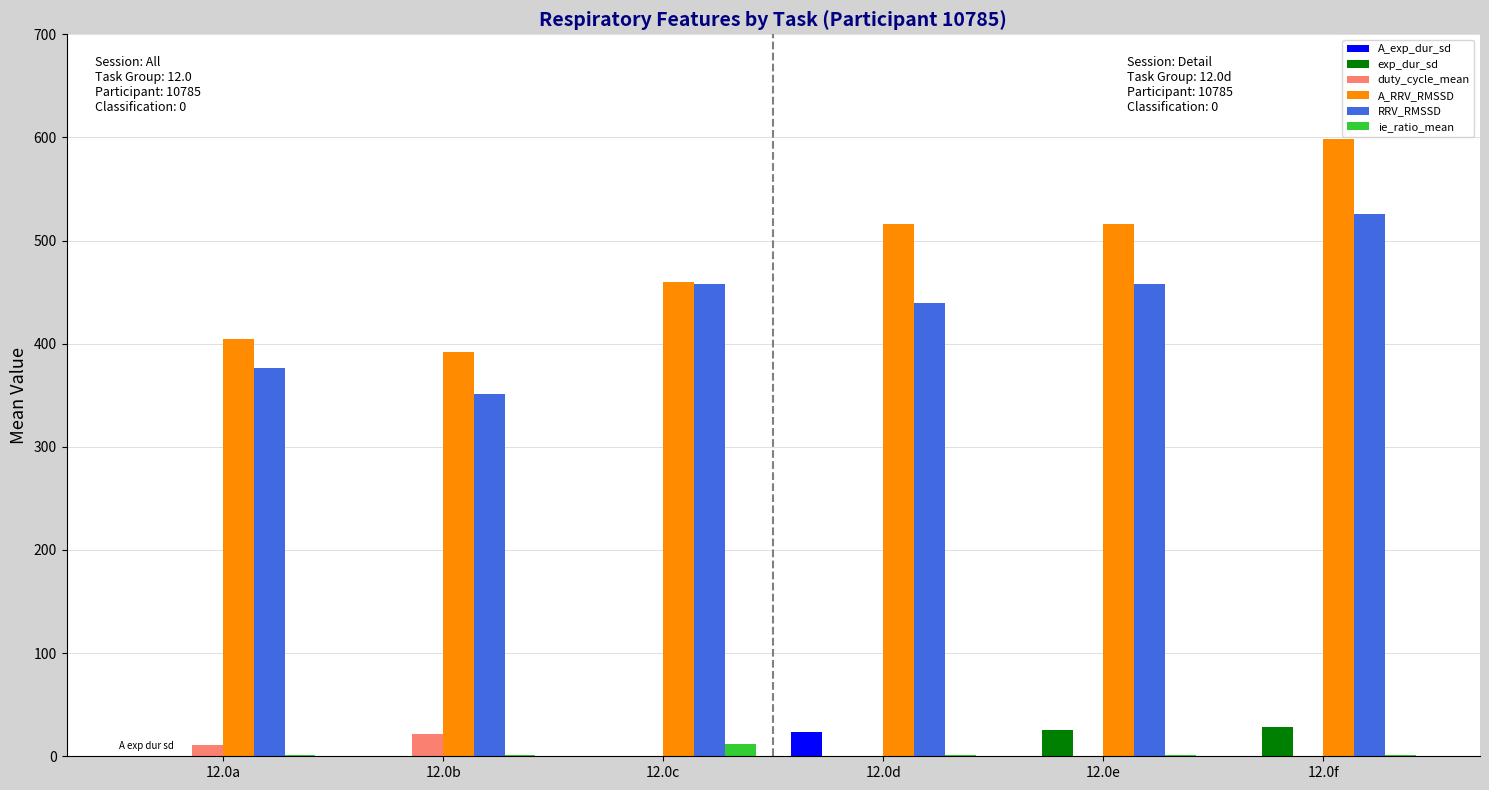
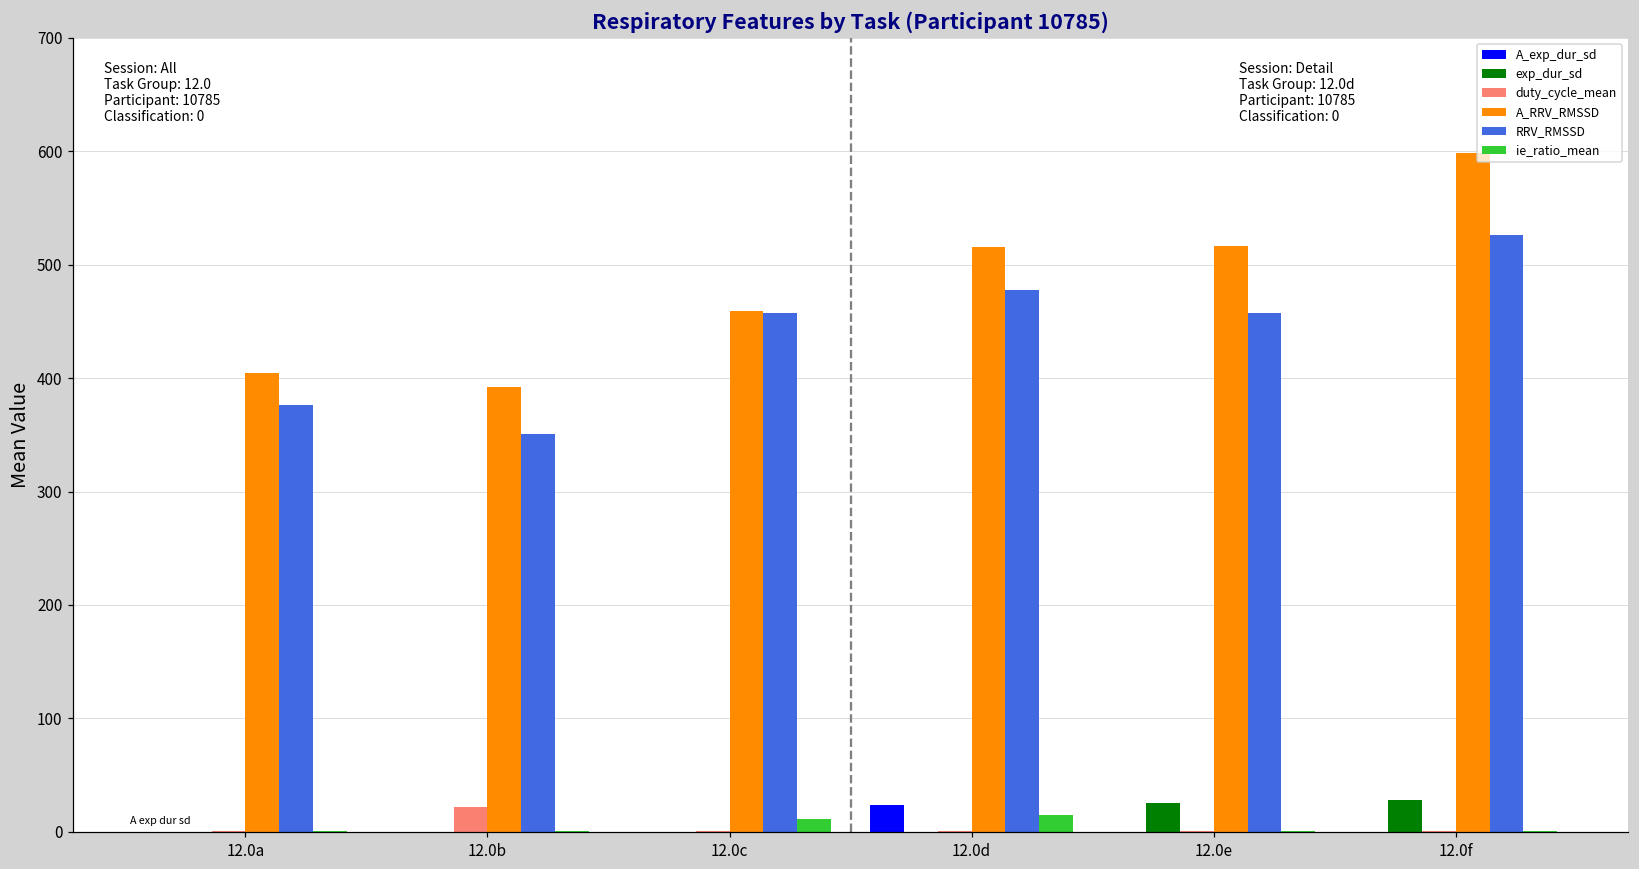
  {
    "A_exp_dur_sd": {
      "12.0d": 24
    },
    "exp_dur_sd": {
      "12.0e": 26,
      "12.0f": 28
    },
    "duty_cycle_mean": {
-     "12.0a": 11,
+     "12.0a": 0,
      "12.0b": 22
    },
    "A_RRV_RMSSD": {
      "12.0a": 405,
      "12.0b": 392,
      "12.0c": 459,
      "12.0d": 516,
      "12.0e": 516,
      "12.0f": 598
    },
    "RRV_RMSSD": {
      "12.0a": 376,
      "12.0b": 351,
      "12.0c": 458,
-     "12.0d": 440,
+     "12.0d": 478,
      "12.0e": 458,
      "12.0f": 526
    },
    "ie_ratio_mean": {
      "12.0c": 12,
-     "12.0d": 1
+     "12.0d": 15
    }
  }
